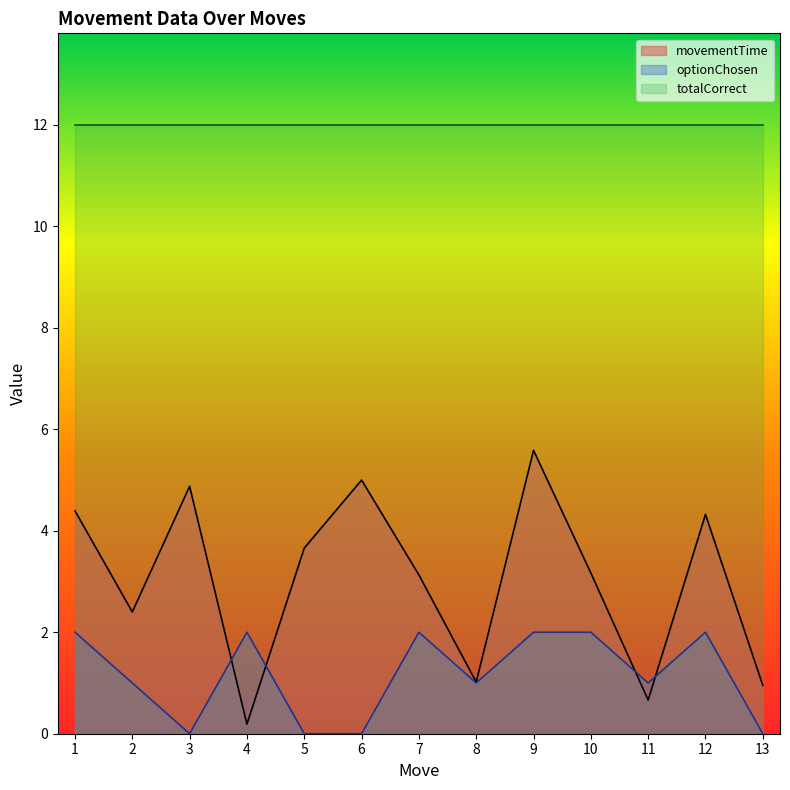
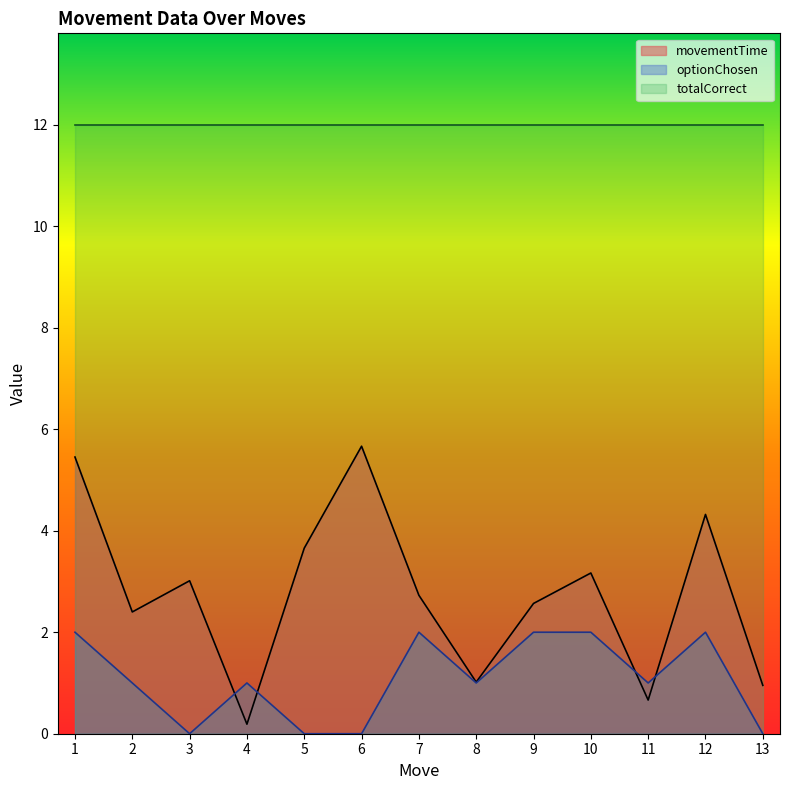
  {
    "movementTime": {
-     "1": 4.4,
+     "1": 5.5,
      "2": 2.4,
-     "3": 4.9,
+     "3": 3.0,
      "4": 0.2,
      "5": 3.7,
-     "6": 5.0,
-     "7": 3.1,
-     "9": 5.6,
+     "6": 5.7,
+     "7": 2.7,
+     "9": 2.6,
      "10": 3.2,
      "11": 0.7,
      "12": 4.3,
      "13": 1.0
    },
    "optionChosen": {
      "1": 2,
      "2": 1,
      "3": 0,
-     "4": 2,
+     "4": 1,
      "5": 0,
      "6": 0,
      "7": 2,
      "9": 2,
      "10": 2,
      "11": 1,
      "12": 2,
      "13": 0
    },
    "totalCorrect": {
      "1": 12.0,
      "2": 12.0,
      "3": 12.0,
      "4": 12.0,
      "5": 12.0,
      "6": 12.0,
      "7": 12.0,
      "8": 12.0,
      "9": 12.0,
      "10": 12.0,
      "11": 12.0,
      "12": 12.0,
      "13": 12.0
    }
  }
